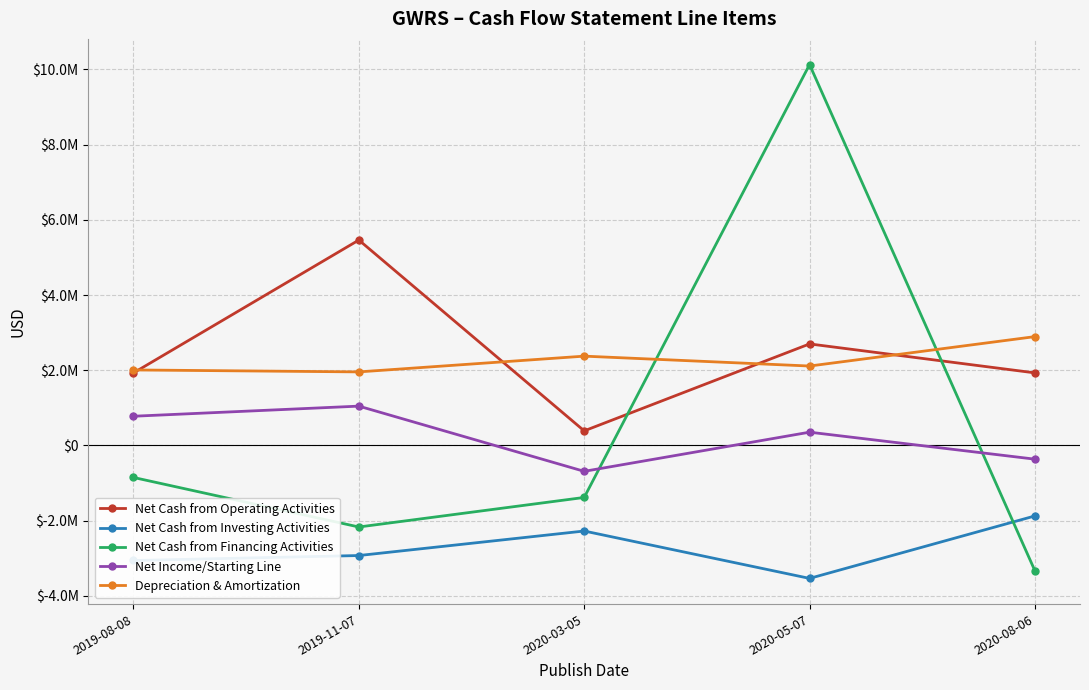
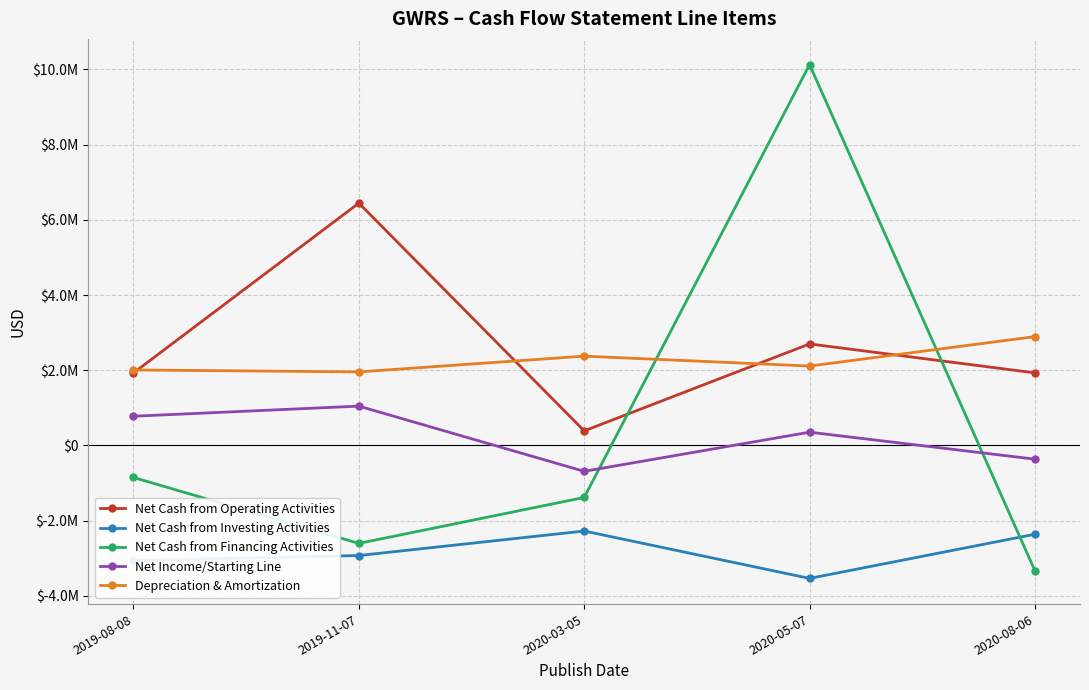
  {
    "Net Cash from Operating Activities": {
      "2019-08-08": "$1900000",
-     "2019-11-07": "$5500000",
+     "2019-11-07": "$6400000",
      "2020-03-05": "$400000",
      "2020-05-07": "$2700000",
      "2020-08-06": "$1900000"
    },
    "Net Cash from Investing Activities": {
      "2019-11-07": "$-2900000",
      "2020-03-05": "$-2300000",
      "2020-05-07": "$-3500000",
-     "2020-08-06": "$-1900000"
+     "2020-08-06": "$-2400000"
    },
    "Net Cash from Financing Activities": {
      "2019-08-08": "$-900000",
-     "2019-11-07": "$-2200000",
+     "2019-11-07": "$-2600000",
      "2020-03-05": "$-1400000",
      "2020-05-07": "$10100000",
      "2020-08-06": "$-3300000"
    },
    "Net Income/Starting Line": {
      "2019-08-08": "$800000",
      "2019-11-07": "$1000000",
      "2020-03-05": "$-700000",
      "2020-05-07": "$400000",
      "2020-08-06": "$-400000"
    },
    "Depreciation & Amortization": {
      "2019-08-08": "$2000000",
      "2019-11-07": "$2000000",
      "2020-03-05": "$2400000",
      "2020-05-07": "$2100000",
      "2020-08-06": "$2900000"
    }
  }
